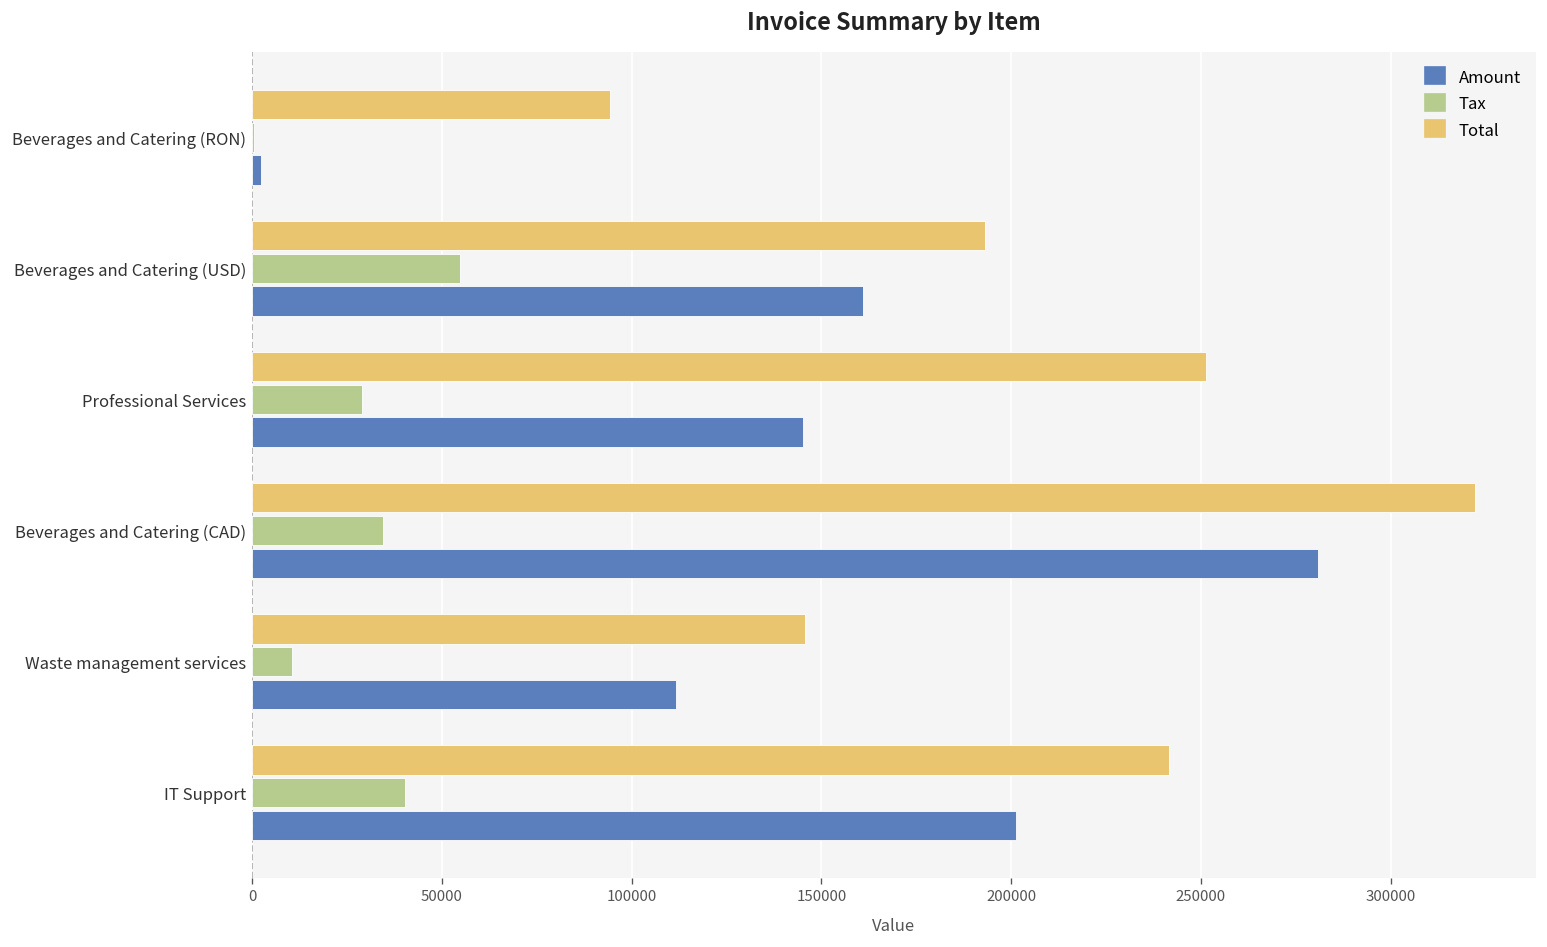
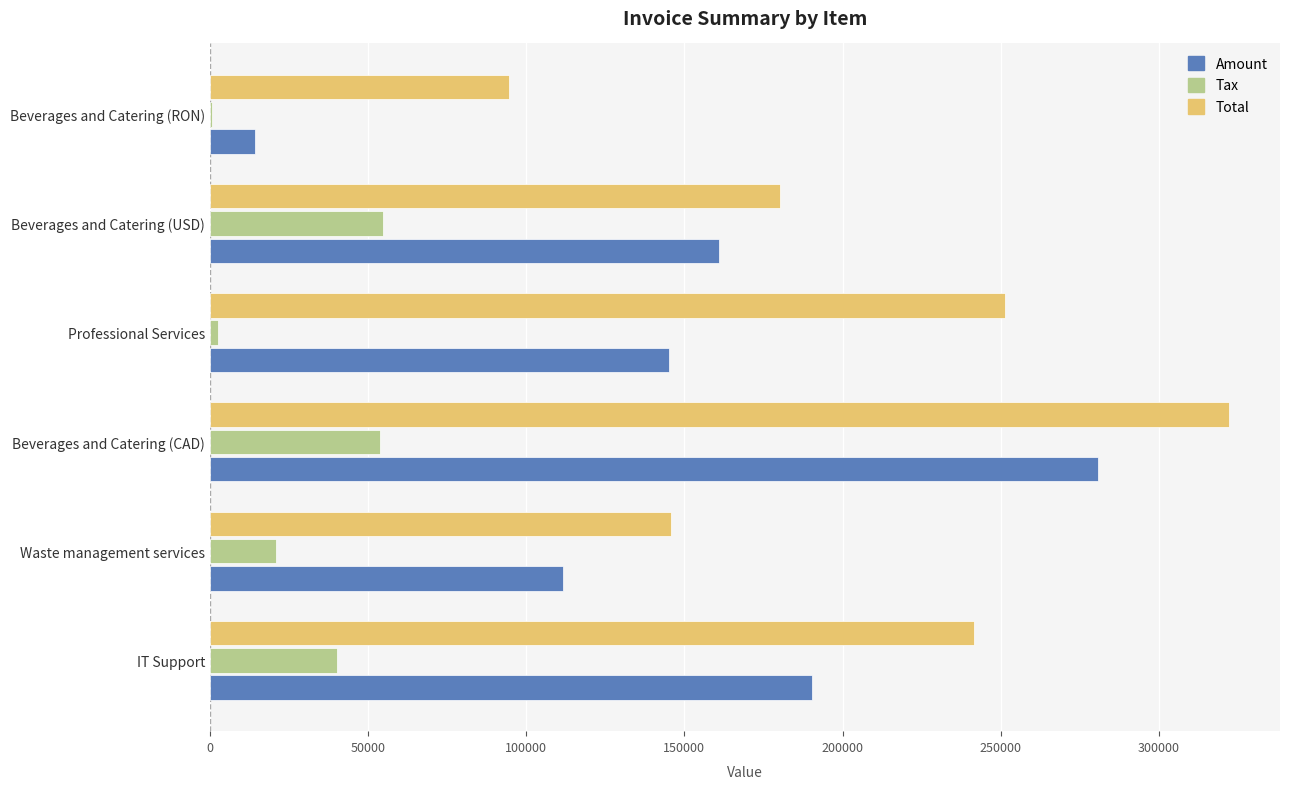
  {
    "Amount": {
-     "Beverages and Catering (RON)": 2000,
+     "Beverages and Catering (RON)": 14000,
      "Beverages and Catering (USD)": 161000,
      "Professional Services": 145000,
      "Beverages and Catering (CAD)": 281000,
      "Waste management services": 112000,
-     "IT Support": 201000
+     "IT Support": 190000
    },
    "Tax": {
      "Beverages and Catering (USD)": 55000,
-     "Professional Services": 29000,
-     "Beverages and Catering (CAD)": 35000,
-     "Waste management services": 10000,
+     "Professional Services": 3000,
+     "Beverages and Catering (CAD)": 54000,
+     "Waste management services": 21000,
      "IT Support": 40000
    },
    "Total": {
      "Beverages and Catering (RON)": 94000,
-     "Beverages and Catering (USD)": 193000,
+     "Beverages and Catering (USD)": 180000,
      "Professional Services": 251000,
      "Beverages and Catering (CAD)": 322000,
      "Waste management services": 146000,
      "IT Support": 242000
    }
  }
